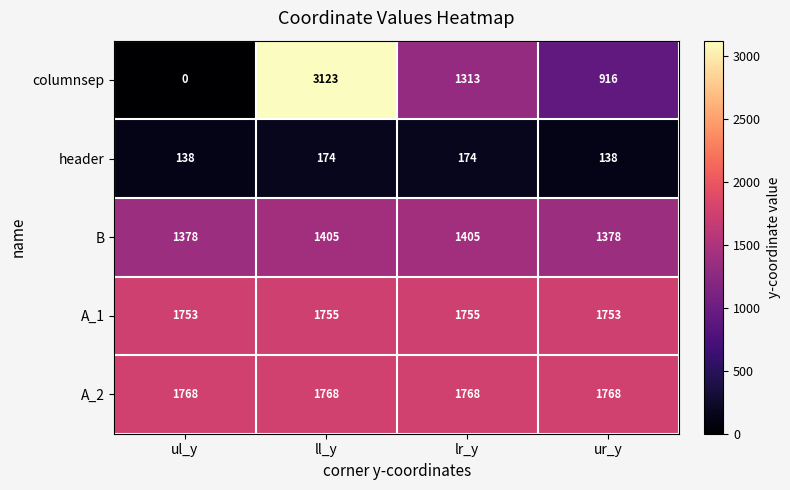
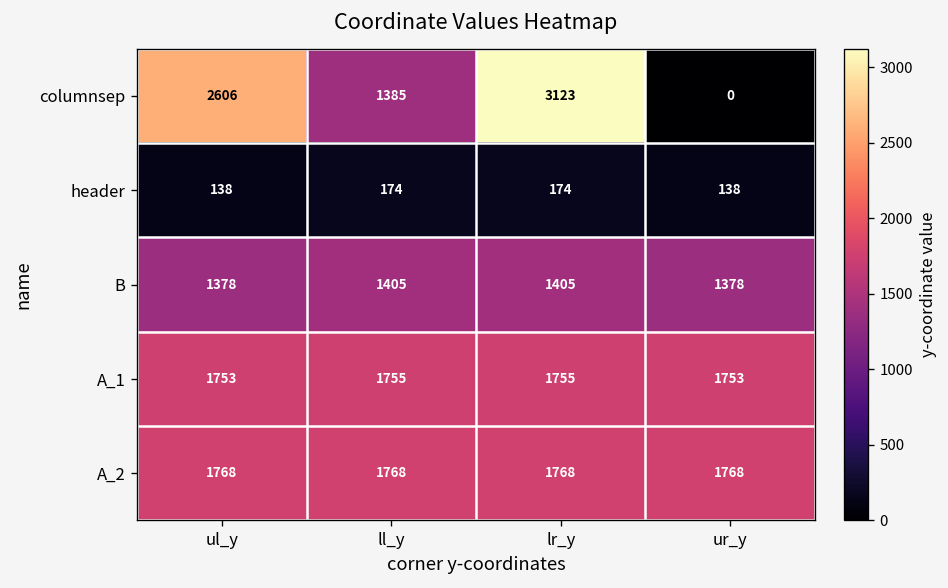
  {
    "columnsep": {
-     "ul_y": 0,
-     "ll_y": 3123,
-     "lr_y": 1313,
-     "ur_y": 916
+     "ul_y": 2606,
+     "ll_y": 1385,
+     "lr_y": 3123,
+     "ur_y": 0
    },
    "header": {
      "ul_y": 138,
      "ll_y": 174,
      "lr_y": 174,
      "ur_y": 138
    },
    "B": {
      "ul_y": 1378,
      "ll_y": 1405,
      "lr_y": 1405,
      "ur_y": 1378
    },
    "A_1": {
      "ul_y": 1753,
      "ll_y": 1755,
      "lr_y": 1755,
      "ur_y": 1753
    },
    "A_2": {
      "ul_y": 1768,
      "ll_y": 1768,
      "lr_y": 1768,
      "ur_y": 1768
    }
  }
